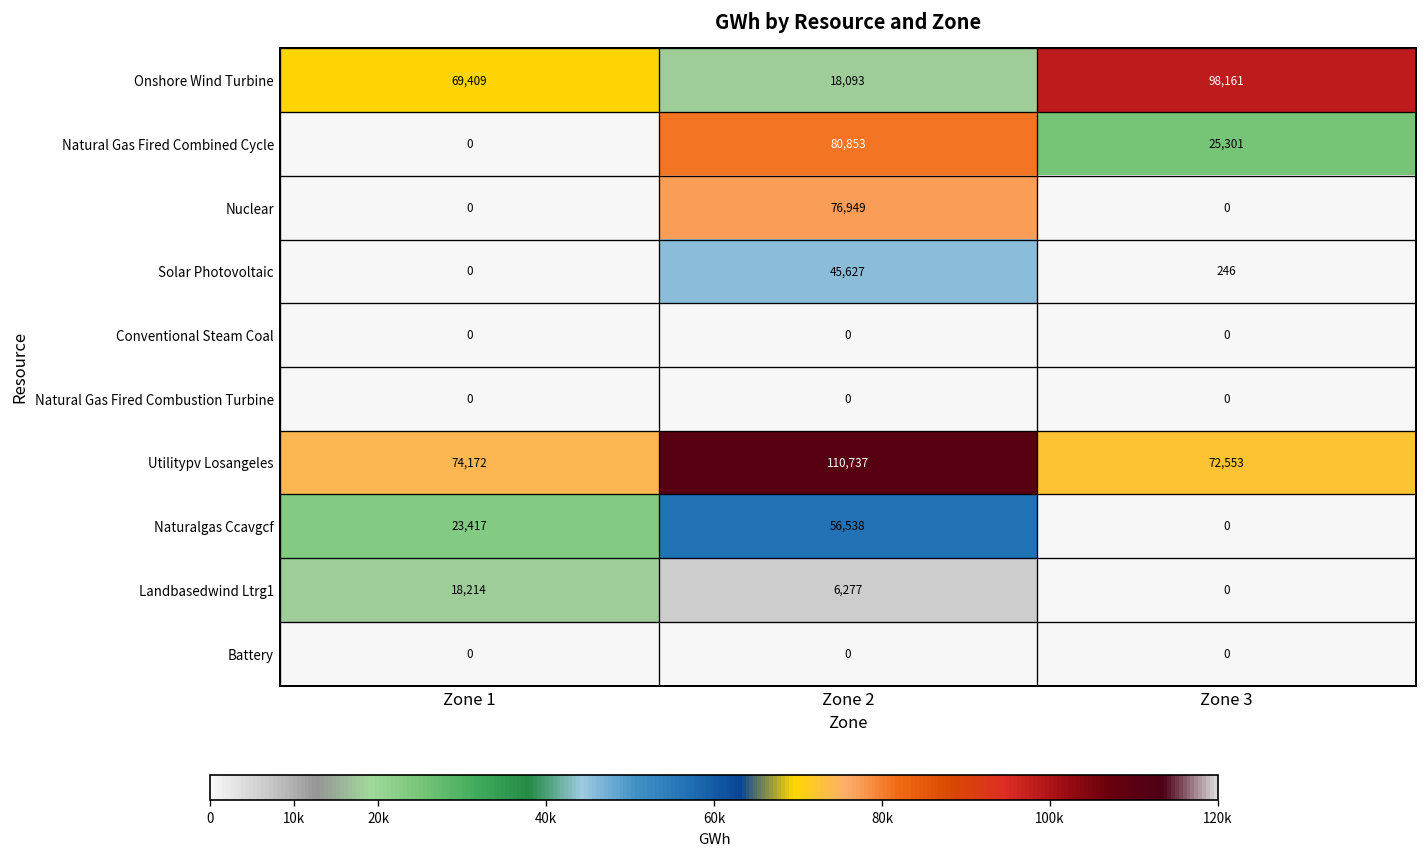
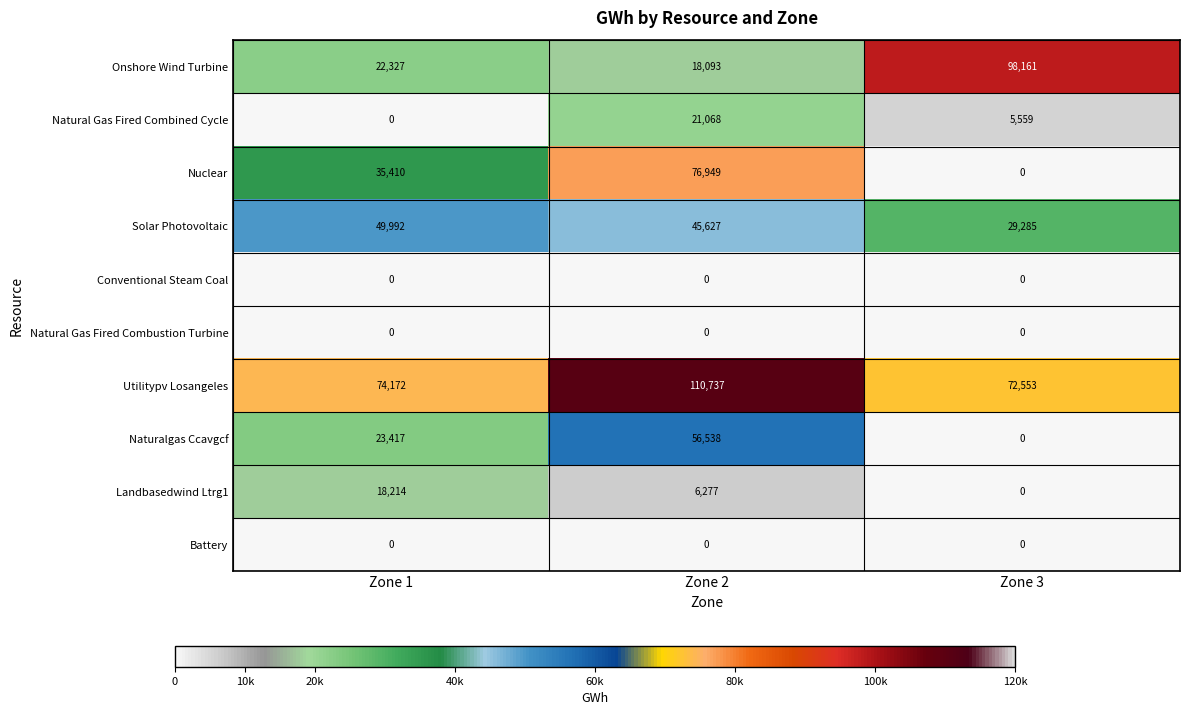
  {
    "Onshore Wind Turbine": {
-     "Zone 1": "69,409",
+     "Zone 1": "22,327",
      "Zone 2": "18,093",
      "Zone 3": "98,161"
    },
    "Natural Gas Fired Combined Cycle": {
      "Zone 1": "0",
-     "Zone 2": "80,853",
-     "Zone 3": "25,301"
+     "Zone 2": "21,068",
+     "Zone 3": "5,559"
    },
    "Nuclear": {
-     "Zone 1": "0",
+     "Zone 1": "35,410",
      "Zone 2": "76,949",
      "Zone 3": "0"
    },
    "Solar Photovoltaic": {
-     "Zone 1": "0",
+     "Zone 1": "49,992",
      "Zone 2": "45,627",
-     "Zone 3": "246"
+     "Zone 3": "29,285"
    },
    "Conventional Steam Coal": {
      "Zone 1": "0",
      "Zone 2": "0",
      "Zone 3": "0"
    },
    "Natural Gas Fired Combustion Turbine": {
      "Zone 1": "0",
      "Zone 2": "0",
      "Zone 3": "0"
    },
    "Utilitypv Losangeles": {
      "Zone 1": "74,172",
      "Zone 2": "110,737",
      "Zone 3": "72,553"
    },
    "Naturalgas Ccavgcf": {
      "Zone 1": "23,417",
      "Zone 2": "56,538",
      "Zone 3": "0"
    },
    "Landbasedwind Ltrg1": {
      "Zone 1": "18,214",
      "Zone 2": "6,277",
      "Zone 3": "0"
    },
    "Battery": {
      "Zone 1": "0",
      "Zone 2": "0",
      "Zone 3": "0"
    }
  }
